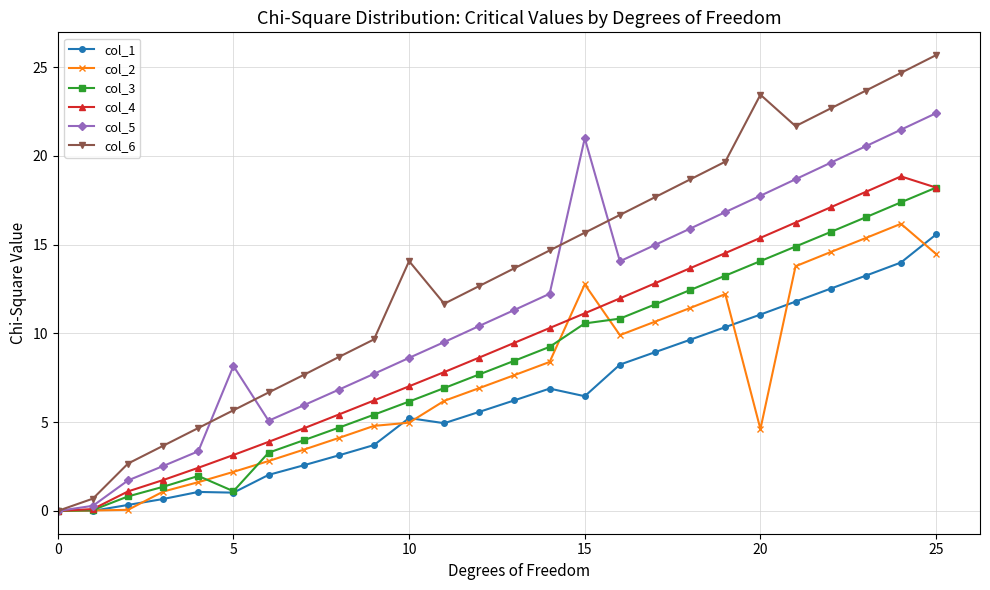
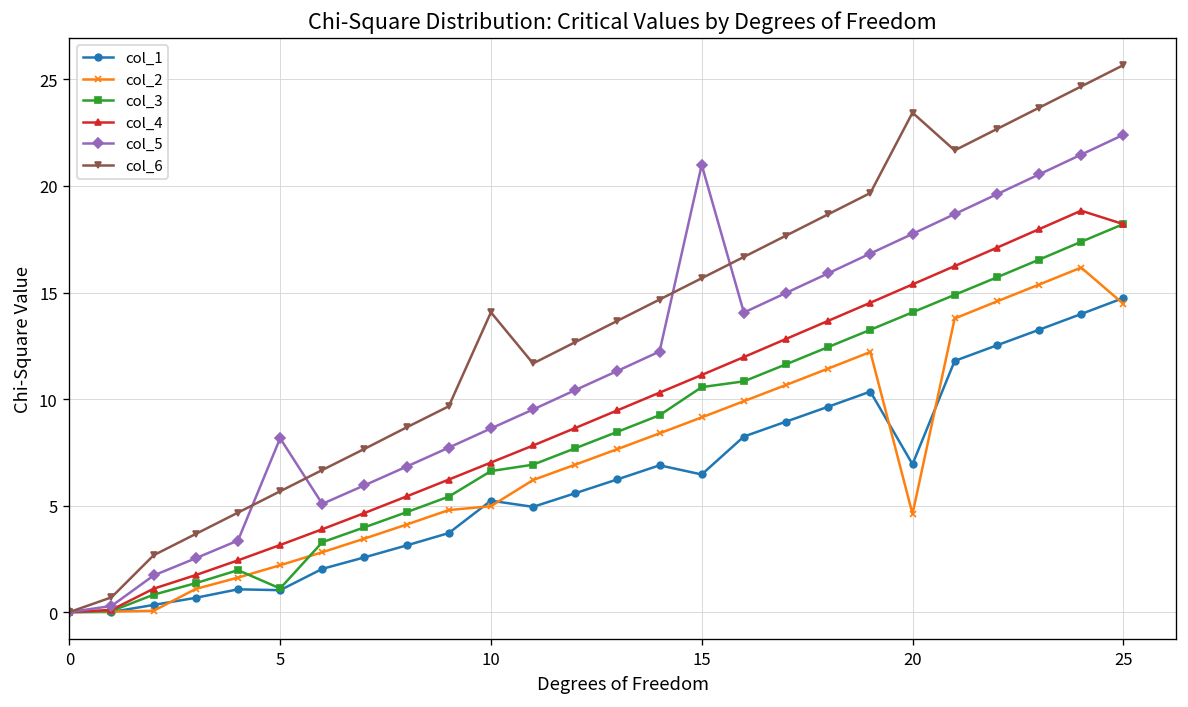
  {
    "col_1": {
      "10": 5.2,
      "15": 6.5,
-     "20": 11.1,
-     "25": 15.6
+     "20": 6.9,
+     "25": 14.7
    },
    "col_2": {
      "5": 2.2,
      "10": 5.0,
-     "15": 12.8,
+     "15": 9.1,
      "20": 4.6,
      "25": 14.5
    },
    "col_3": {
-     "10": 6.2,
+     "10": 6.6,
      "15": 10.6,
      "20": 14.1
    },
    "col_4": {
      "5": 3.2,
      "10": 7.0,
      "15": 11.1,
      "20": 15.4
    },
    "col_5": {
      "5": 8.2,
      "10": 8.6,
      "15": 21.0,
      "20": 17.8,
      "25": 22.4
    },
    "col_6": {
      "5": 5.7,
      "10": 14.1,
      "15": 15.7,
      "20": 23.4,
      "25": 25.7
    }
  }
